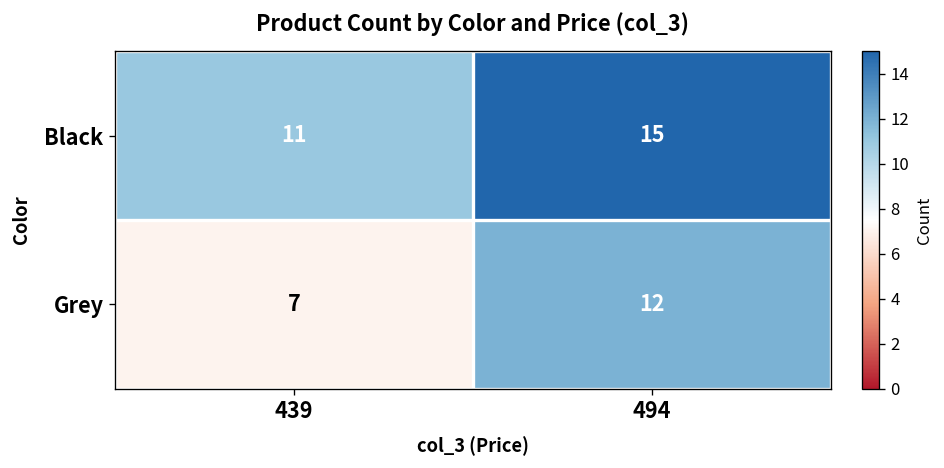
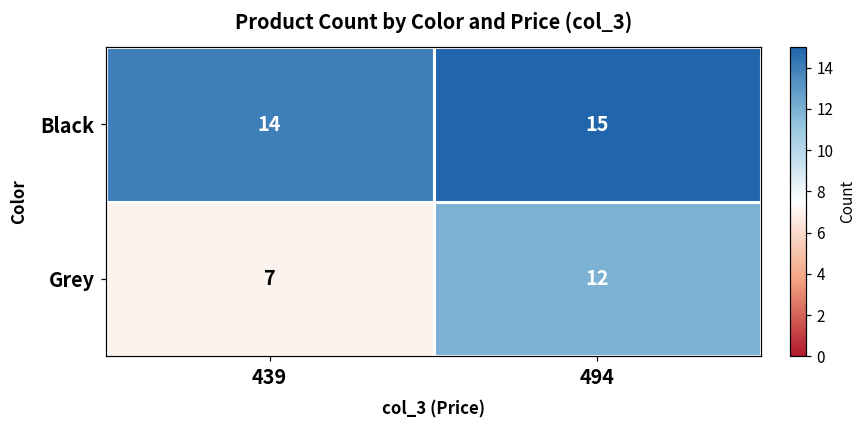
  {
    "Black": {
-     "439": 11,
+     "439": 14,
      "494": 15
    },
    "Grey": {
      "439": 7,
      "494": 12
    }
  }
